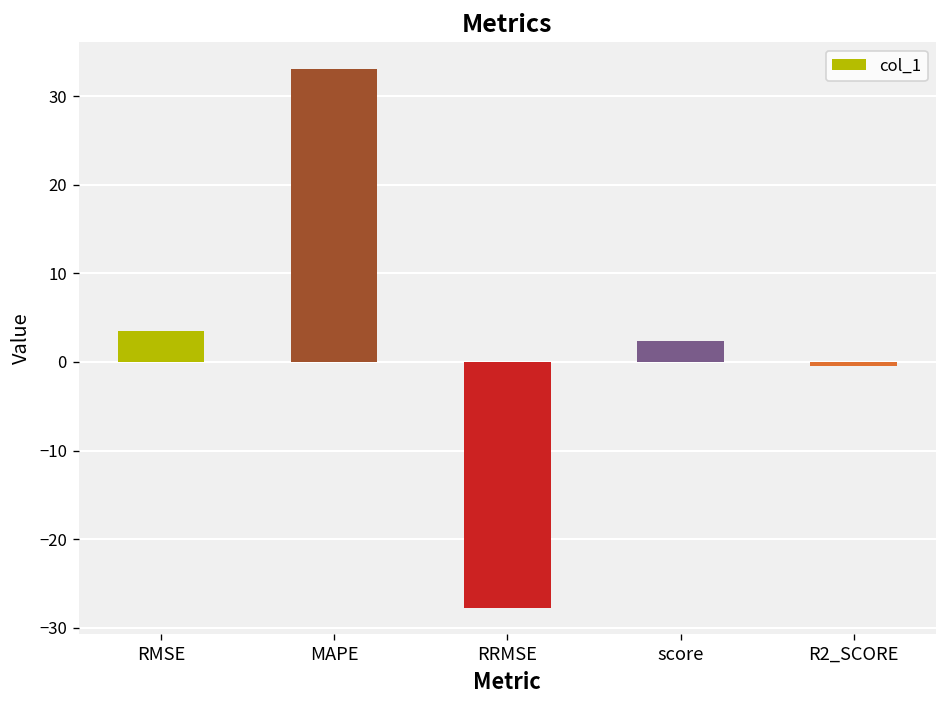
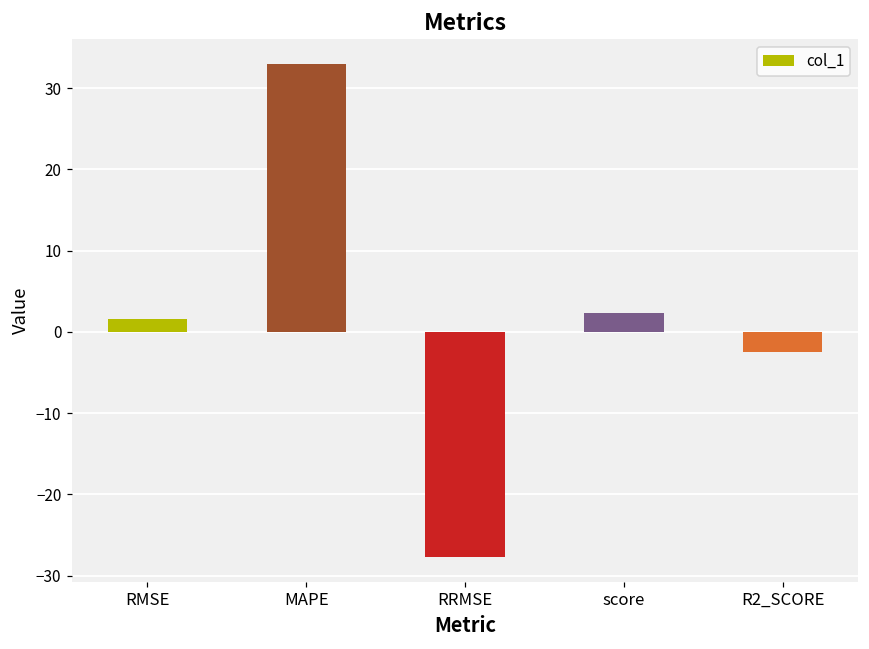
  {
-   "RMSE": 3,
+   "RMSE": 2,
    "MAPE": 33,
    "RRMSE": -28,
    "score": 2,
-   "R2_SCORE": 0
+   "R2_SCORE": -2
  }
